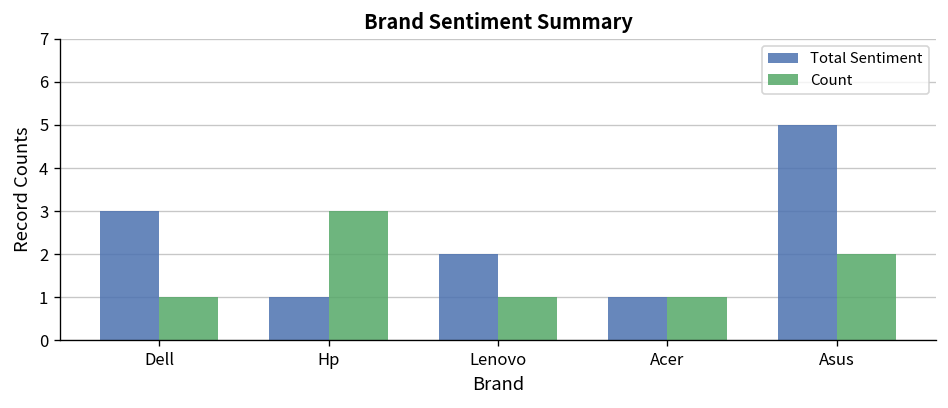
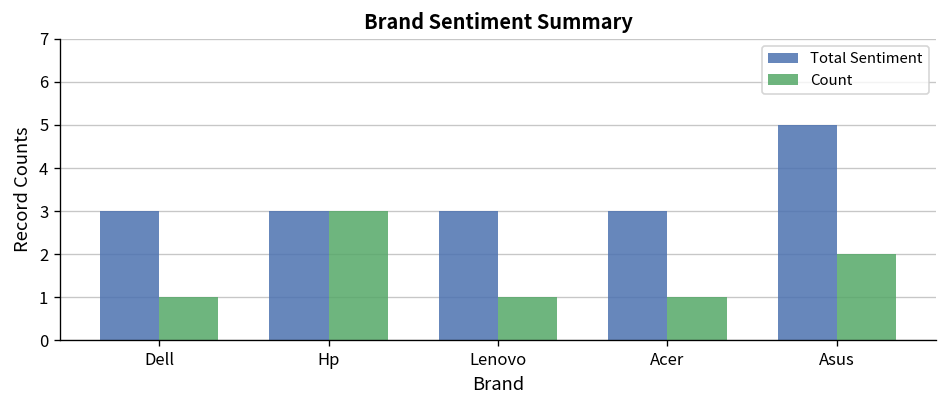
  {
    "Total Sentiment": {
      "Dell": 3,
-     "Hp": 1,
-     "Lenovo": 2,
-     "Acer": 1,
+     "Hp": 3,
+     "Lenovo": 3,
+     "Acer": 3,
      "Asus": 5
    },
    "Count": {
      "Dell": 1,
      "Hp": 3,
      "Lenovo": 1,
      "Acer": 1,
      "Asus": 2
    }
  }
